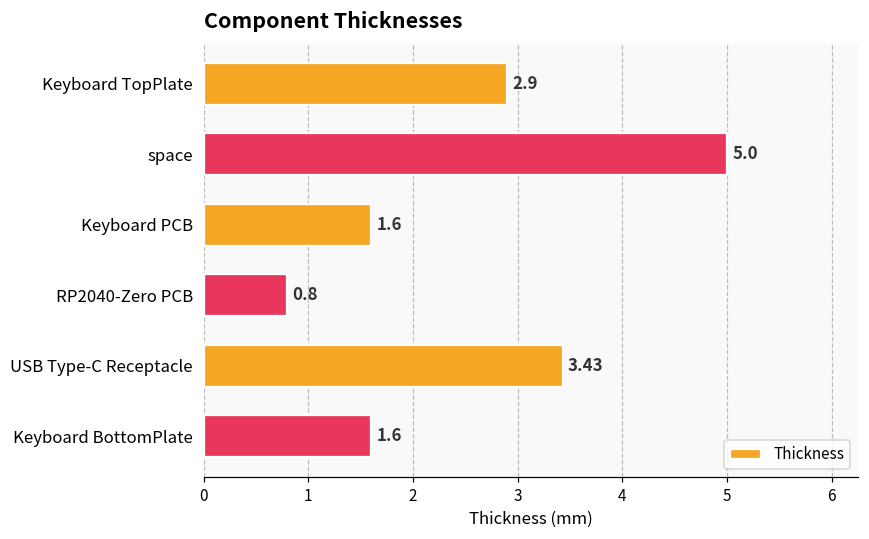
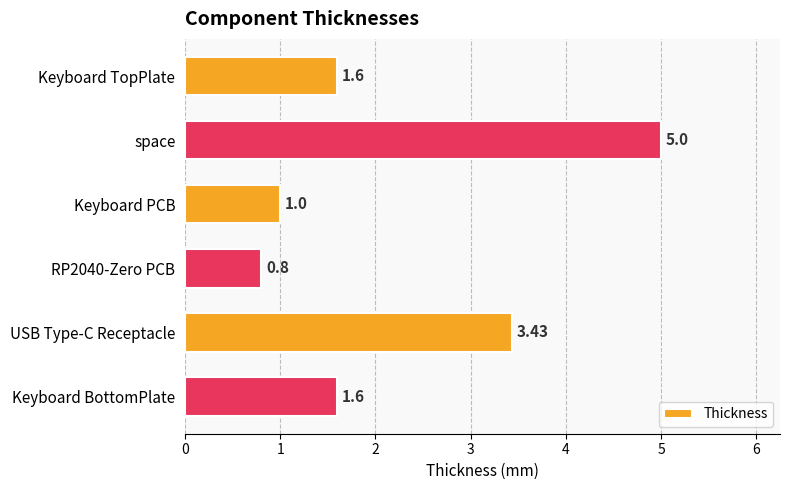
  {
-   "Keyboard TopPlate": 2.9,
+   "Keyboard TopPlate": 1.6,
    "space": 5.0,
-   "Keyboard PCB": 1.6,
+   "Keyboard PCB": 1.0,
    "RP2040-Zero PCB": 0.8,
    "USB Type-C Receptacle": 3.43,
    "Keyboard BottomPlate": 1.6
  }
